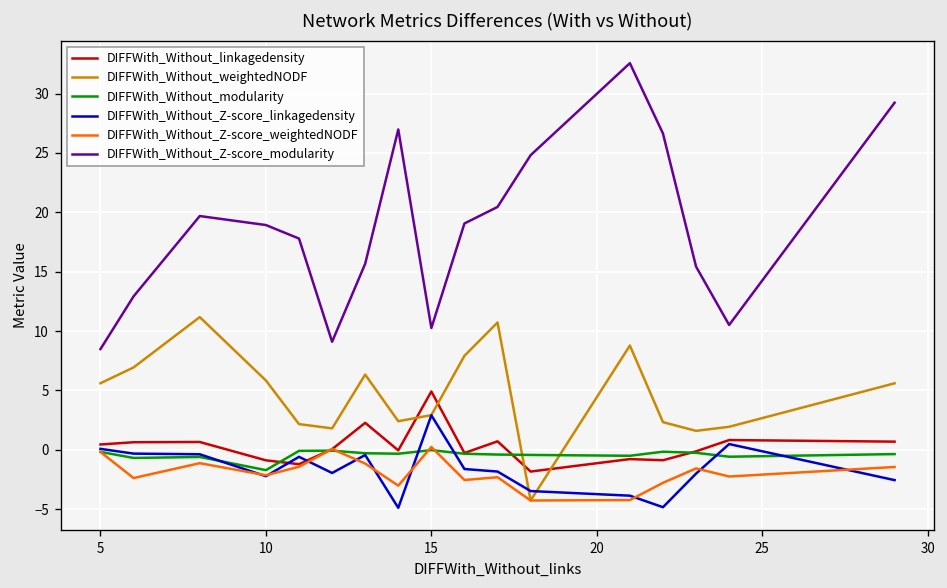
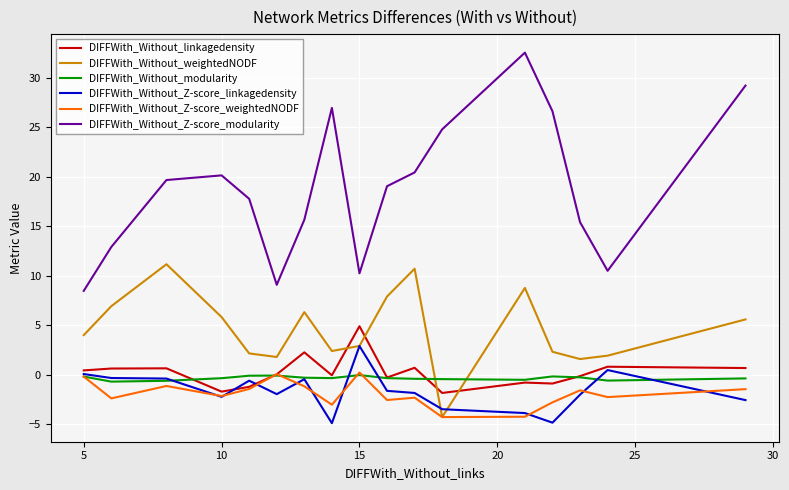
  {
    "DIFFWith_Without_linkagedensity": {
      "5": 0,
-     "10": -1,
+     "10": -2,
      "15": 5
    },
    "DIFFWith_Without_weightedNODF": {
-     "5": 6,
+     "5": 4,
      "10": 6
    },
    "DIFFWith_Without_modularity": {
-     "10": -2,
+     "10": 0,
      "15": 0
    },
    "DIFFWith_Without_Z-score_linkagedensity": {
      "5": 0
    },
    "DIFFWith_Without_Z-score_weightedNODF": {
      "15": 0
    },
    "DIFFWith_Without_Z-score_modularity": {
      "5": 8,
-     "10": 19,
+     "10": 20,
      "15": 10
    }
  }
